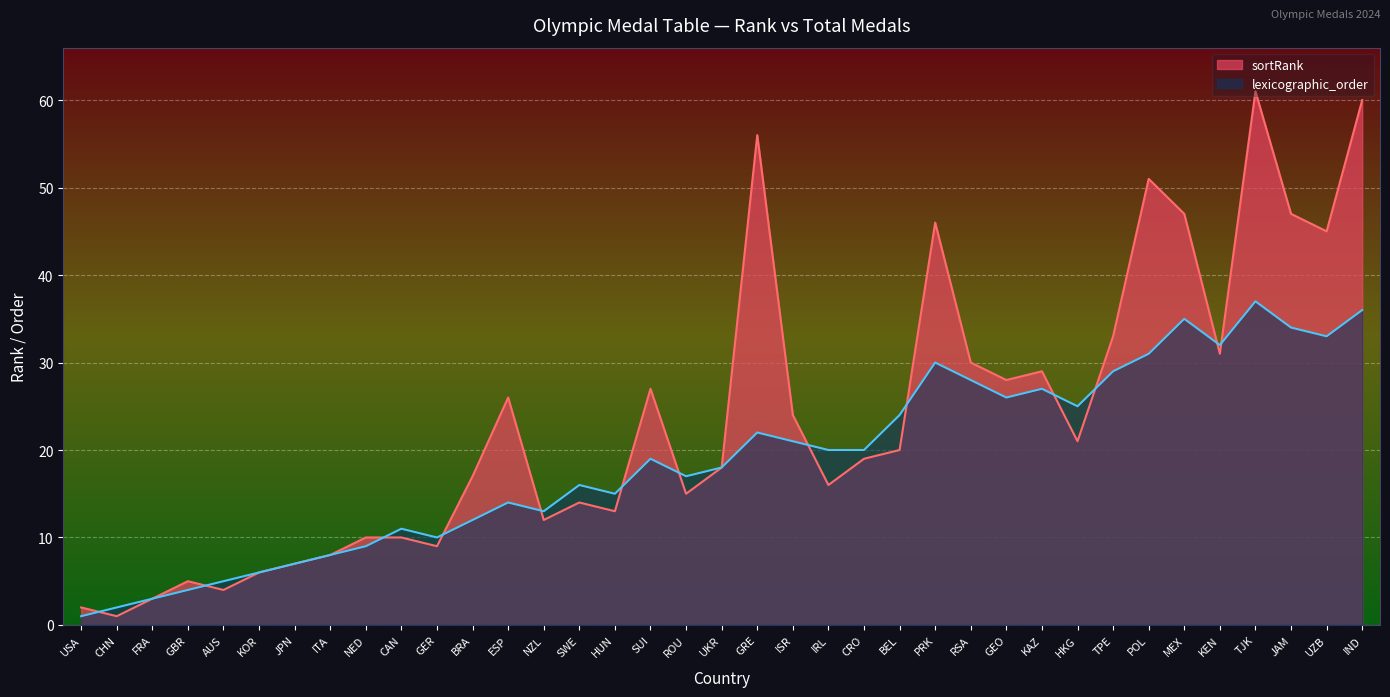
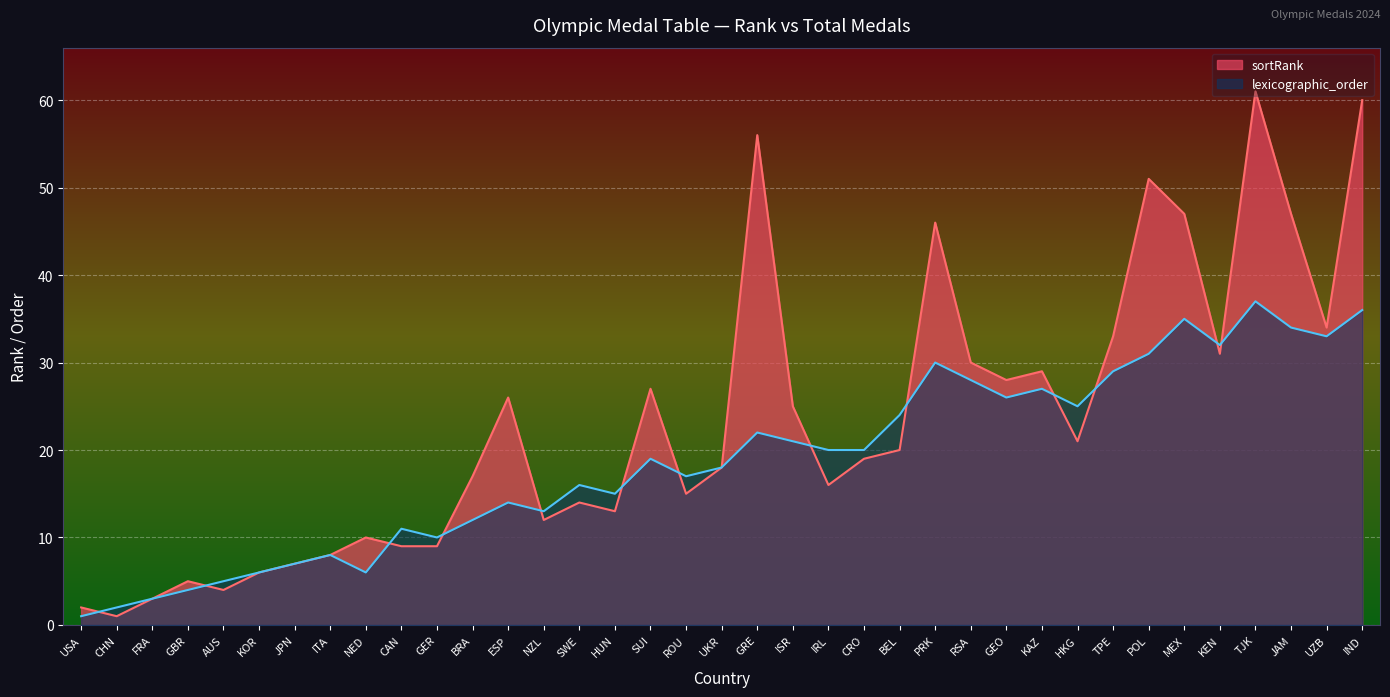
  {
    "sortRank": {
      "USA": 2,
      "CHN": 1,
      "GBR": 5,
      "AUS": 4,
      "NED": 10,
-     "CAN": 10,
+     "CAN": 9,
      "GER": 9,
      "BRA": 17,
      "ESP": 26,
      "NZL": 12,
      "SWE": 14,
      "HUN": 13,
      "SUI": 27,
      "ROU": 15,
      "GRE": 56,
-     "ISR": 24,
+     "ISR": 25,
      "IRL": 16,
      "CRO": 19,
      "BEL": 20,
      "PRK": 46,
      "RSA": 30,
      "GEO": 28,
      "KAZ": 29,
      "HKG": 21,
      "TPE": 33,
      "POL": 51,
      "MEX": 47,
      "KEN": 31,
      "JAM": 47,
-     "UZB": 45,
+     "UZB": 34,
      "IND": 60
    },
    "lexicographic_order": {
      "USA": 1,
      "CHN": 2,
      "GBR": 4,
      "AUS": 5,
-     "NED": 9,
+     "NED": 6,
      "CAN": 11,
      "GER": 10,
      "BRA": 12,
      "ESP": 14,
      "NZL": 13,
      "SWE": 16,
      "HUN": 15,
      "SUI": 19,
      "ROU": 17,
      "GRE": 22,
      "ISR": 21,
      "IRL": 20,
      "CRO": 20,
      "BEL": 24,
      "PRK": 30,
      "RSA": 28,
      "GEO": 26,
      "KAZ": 27,
      "HKG": 25,
      "TPE": 29,
      "POL": 31,
      "MEX": 35,
      "KEN": 32,
      "TJK": 37,
      "JAM": 34,
      "UZB": 33,
      "IND": 36
    }
  }
